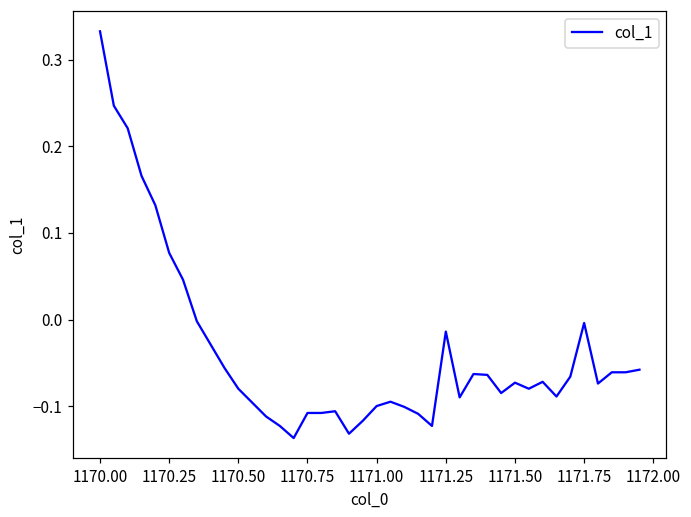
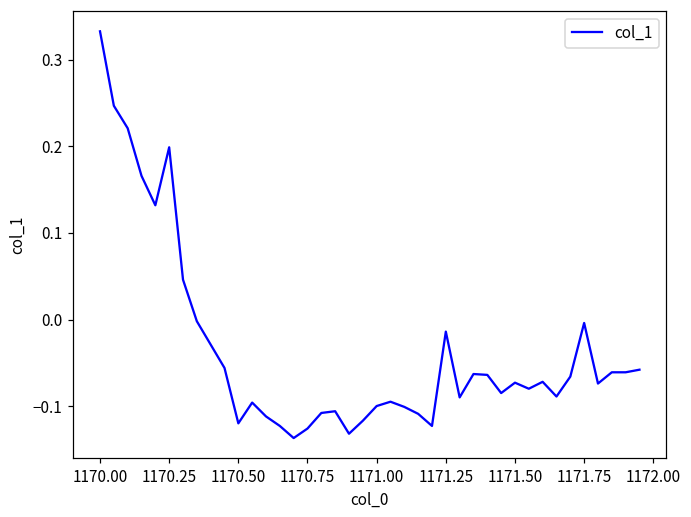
  {
    "1170.00": 0.33,
-   "1170.25": 0.08,
-   "1170.50": -0.08,
-   "1170.75": -0.11,
+   "1170.25": 0.20,
+   "1170.50": -0.12,
+   "1170.75": -0.13,
    "1171.00": -0.10,
    "1171.25": -0.01,
    "1171.50": -0.07,
    "1171.75": 0.00
  }
